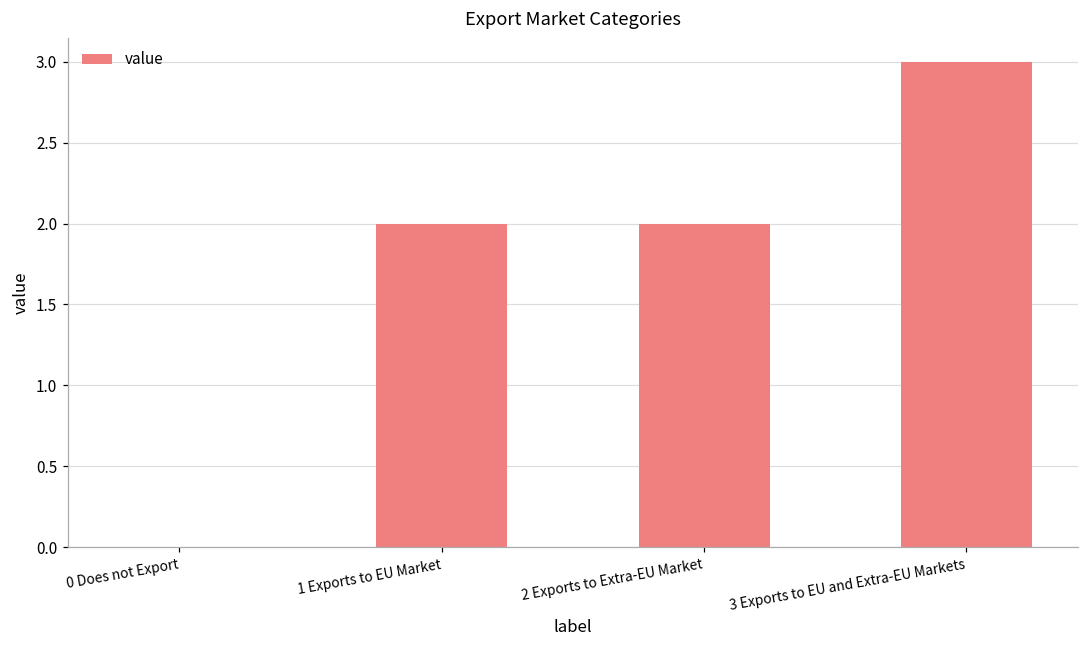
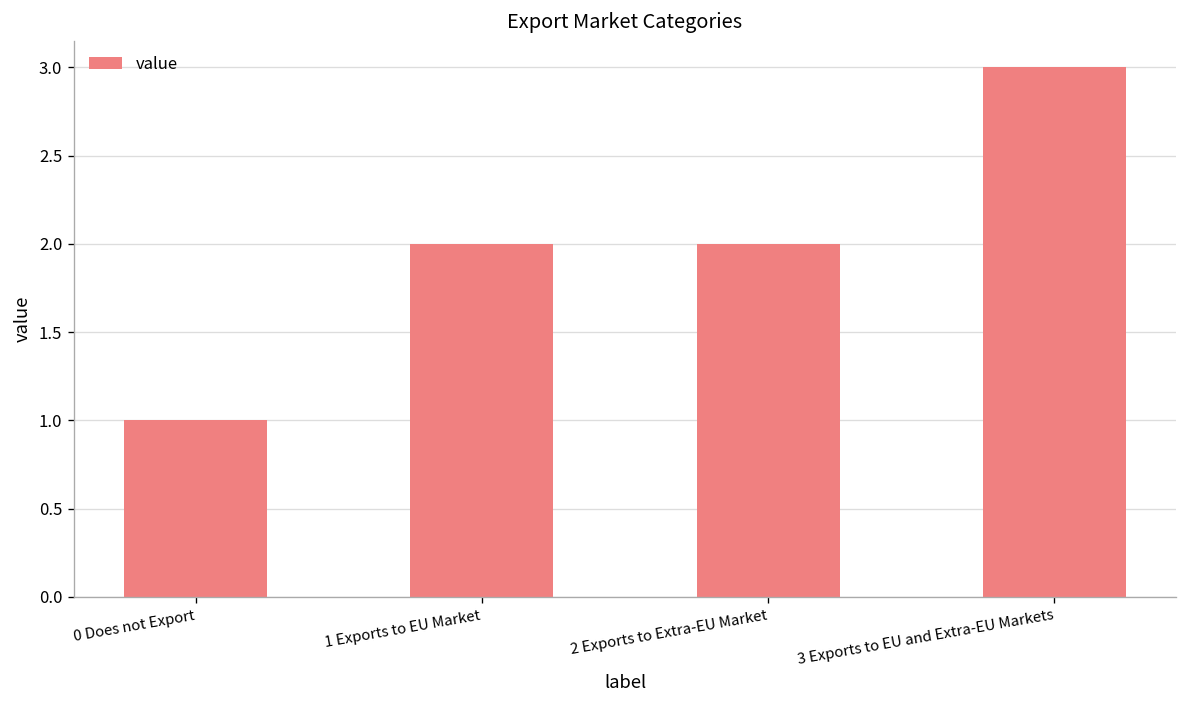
  {
-   "0 Does not Export": 0,
+   "0 Does not Export": 1,
    "1 Exports to EU Market": 2,
    "2 Exports to Extra-EU Market": 2,
    "3 Exports to EU and Extra-EU Markets": 3
  }
